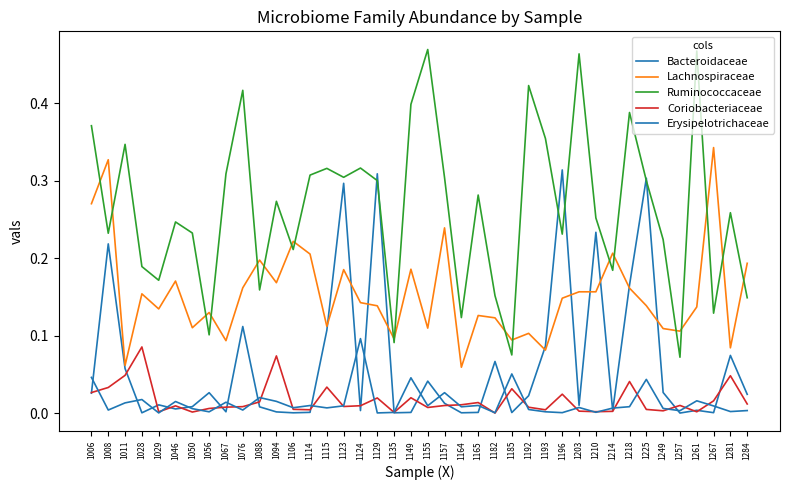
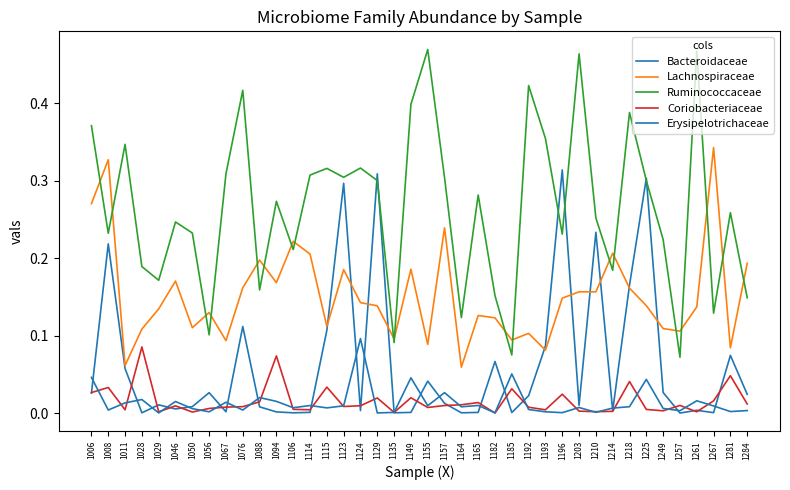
  {
    "Lachnospiraceae": {
      "1006": 0.27,
      "1008": 0.33,
      "1011": 0.06,
-     "1028": 0.15,
+     "1028": 0.11,
      "1029": 0.13,
      "1046": 0.17,
      "1050": 0.11,
      "1056": 0.13,
      "1067": 0.09,
      "1076": 0.16,
      "1088": 0.20,
      "1094": 0.17,
      "1106": 0.22,
      "1114": 0.21,
      "1115": 0.11,
      "1123": 0.19,
      "1124": 0.14,
      "1129": 0.14,
      "1135": 0.10,
      "1149": 0.19,
-     "1155": 0.11,
+     "1155": 0.09,
      "1157": 0.24,
      "1164": 0.06,
      "1165": 0.13,
      "1182": 0.12,
      "1185": 0.09,
      "1192": 0.10,
      "1193": 0.08,
      "1196": 0.15,
      "1203": 0.16,
      "1210": 0.16,
      "1214": 0.21,
      "1218": 0.16,
      "1225": 0.14,
      "1249": 0.11,
      "1257": 0.11,
      "1261": 0.14,
      "1267": 0.34,
      "1281": 0.08,
      "1284": 0.19
    },
    "Ruminococcaceae": {
      "1006": 0.37,
      "1008": 0.23,
      "1011": 0.35,
      "1028": 0.19,
      "1029": 0.17,
      "1046": 0.25,
      "1050": 0.23,
      "1056": 0.10,
      "1067": 0.31,
      "1076": 0.42,
      "1088": 0.16,
      "1094": 0.27,
      "1106": 0.21,
      "1114": 0.31,
      "1115": 0.32,
      "1123": 0.30,
      "1124": 0.32,
      "1129": 0.30,
      "1135": 0.09,
      "1149": 0.40,
      "1155": 0.47,
      "1157": 0.30,
      "1164": 0.12,
      "1165": 0.28,
      "1182": 0.15,
      "1185": 0.08,
      "1192": 0.42,
      "1193": 0.35,
      "1196": 0.23,
      "1203": 0.46,
      "1210": 0.25,
      "1214": 0.18,
      "1218": 0.39,
      "1249": 0.22,
      "1257": 0.07,
      "1267": 0.13,
      "1281": 0.26,
      "1284": 0.15
    },
    "Coriobacteriaceae": {
      "1008": 0.03,
-     "1011": 0.05,
+     "1011": 0.00,
      "1028": 0.09,
      "1046": 0.01,
      "1050": 0.00,
      "1056": 0.01,
      "1067": 0.01,
      "1076": 0.01,
      "1088": 0.01,
      "1094": 0.07,
      "1114": 0.00,
      "1115": 0.03,
      "1124": 0.01,
      "1129": 0.02,
      "1149": 0.02,
      "1165": 0.01,
      "1185": 0.03,
      "1196": 0.02,
      "1203": 0.00,
      "1218": 0.04,
      "1225": 0.00,
      "1257": 0.01,
      "1267": 0.02,
      "1281": 0.05,
      "1284": 0.01
    }
  }
